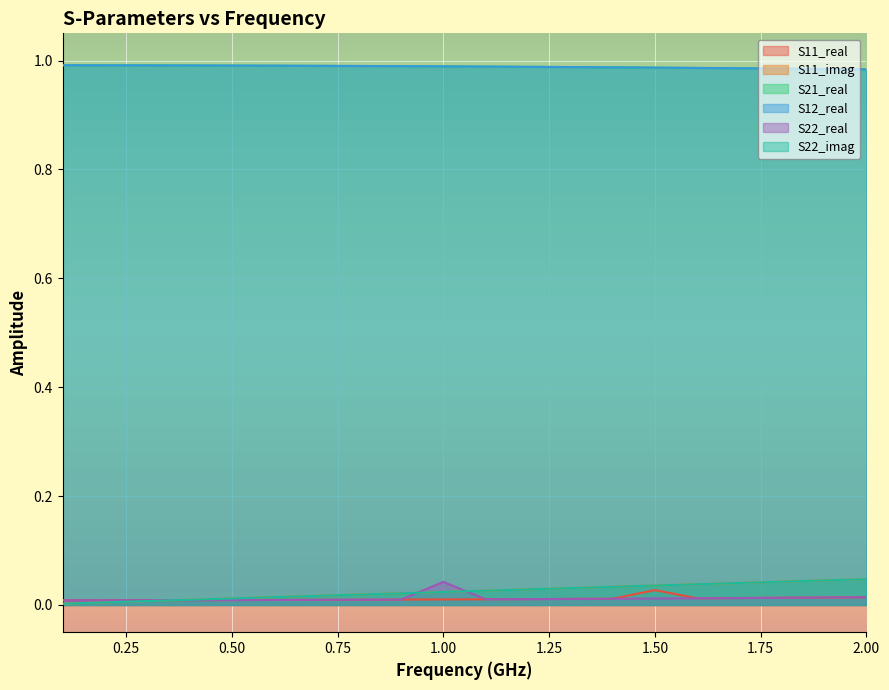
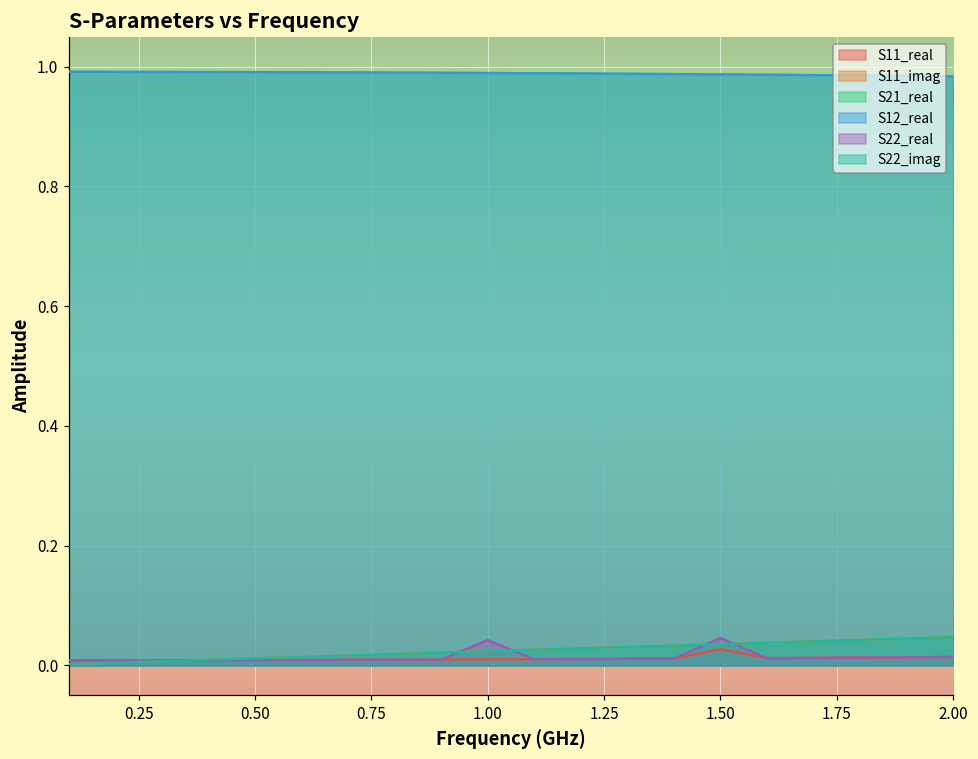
  {
    "S11_real": {
      "1.00": 0.01,
      "1.50": 0.03
    },
    "S22_real": {
      "1.00": 0.04,
-     "1.50": 0.01
+     "1.50": 0.05
    }
  }
